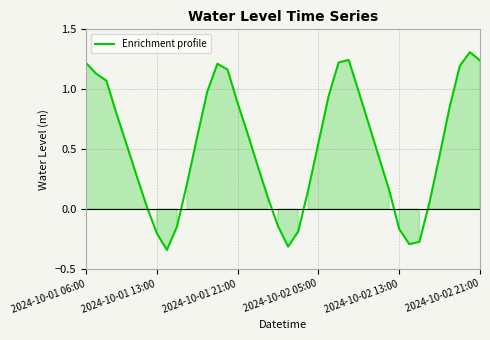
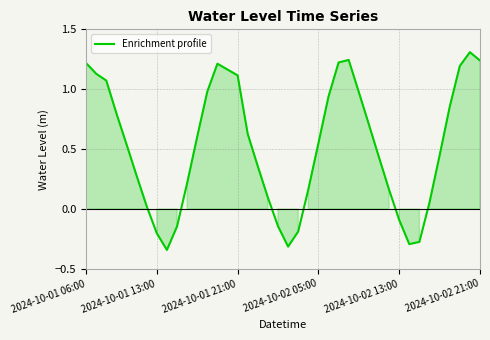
  {
    "2024-10-01 06:00": 1.22,
    "2024-10-01 13:00": -0.20,
-   "2024-10-01 21:00": 0.89,
+   "2024-10-01 21:00": 1.12,
    "2024-10-02 05:00": 0.55,
-   "2024-10-02 13:00": -0.17,
+   "2024-10-02 13:00": -0.09,
    "2024-10-02 21:00": 1.24
  }
